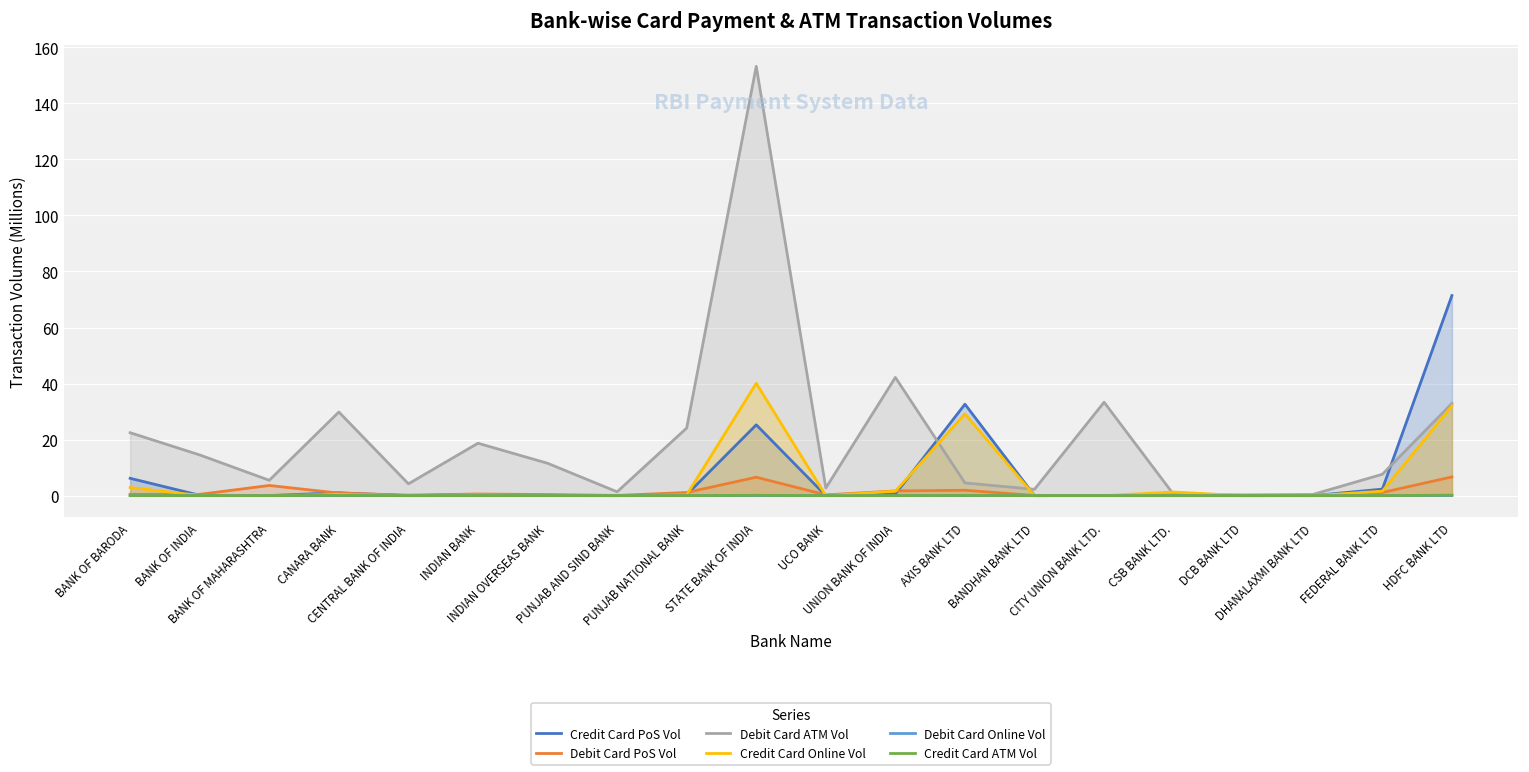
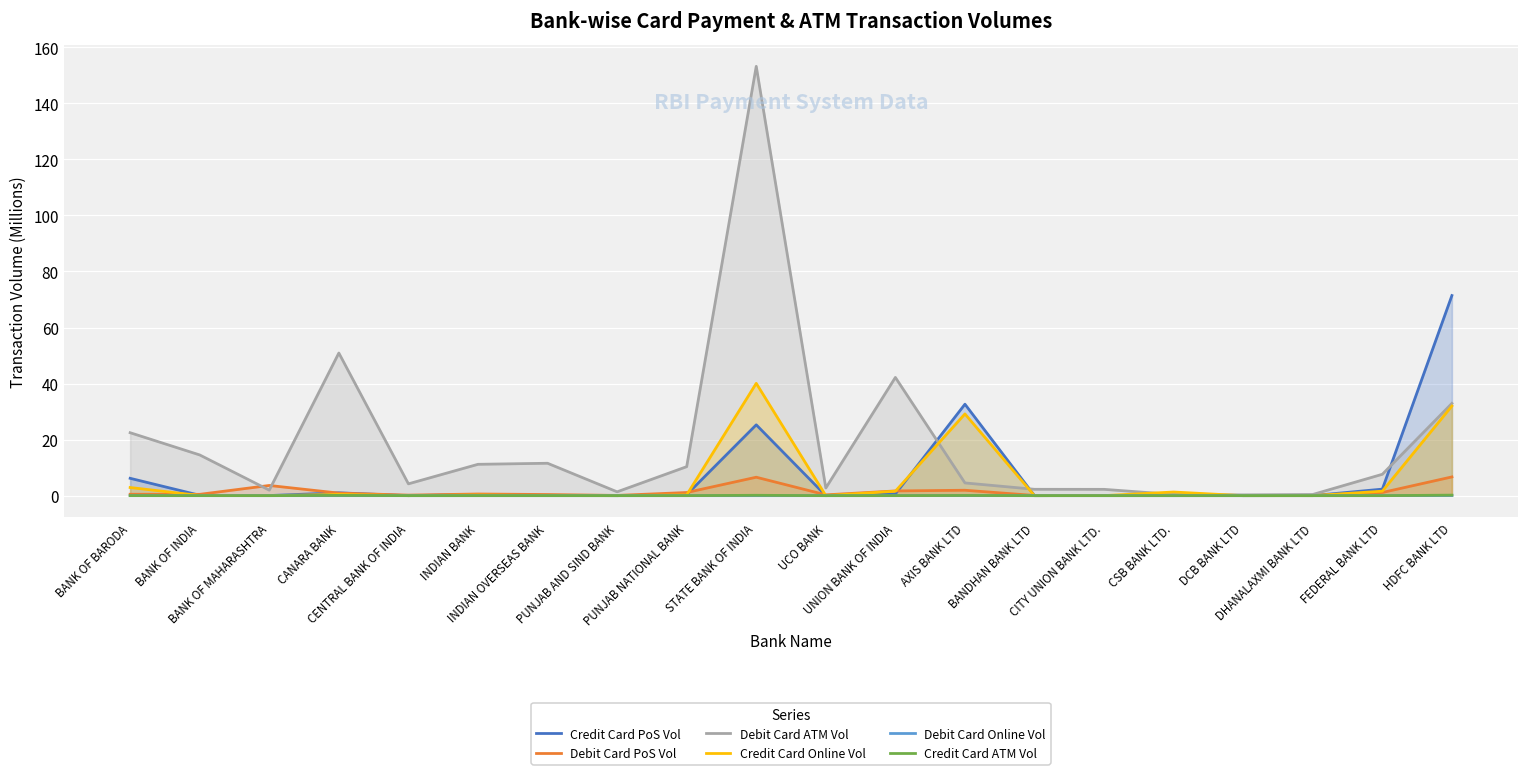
  {
    "Debit Card PoS Vol": {
      "BANK OF MAHARASHTRA": 4,
      "STATE BANK OF INDIA": 7,
      "AXIS BANK LTD": 2,
      "HDFC BANK LTD": 7
    },
    "Debit Card ATM Vol": {
      "BANK OF BARODA": 22,
      "BANK OF INDIA": 15,
-     "BANK OF MAHARASHTRA": 5,
-     "CANARA BANK": 30,
+     "BANK OF MAHARASHTRA": 2,
+     "CANARA BANK": 51,
      "CENTRAL BANK OF INDIA": 4,
-     "INDIAN BANK": 19,
+     "INDIAN BANK": 11,
      "INDIAN OVERSEAS BANK": 12,
      "PUNJAB AND SIND BANK": 1,
-     "PUNJAB NATIONAL BANK": 24,
+     "PUNJAB NATIONAL BANK": 10,
      "STATE BANK OF INDIA": 153,
      "UCO BANK": 3,
      "UNION BANK OF INDIA": 42,
      "AXIS BANK LTD": 5,
      "BANDHAN BANK LTD": 2,
-     "CITY UNION BANK LTD.": 33,
+     "CITY UNION BANK LTD.": 2,
      "FEDERAL BANK LTD": 8
    },
    "Credit Card Online Vol": {
      "BANK OF BARODA": 3,
      "STATE BANK OF INDIA": 40,
      "AXIS BANK LTD": 29
    }
  }
